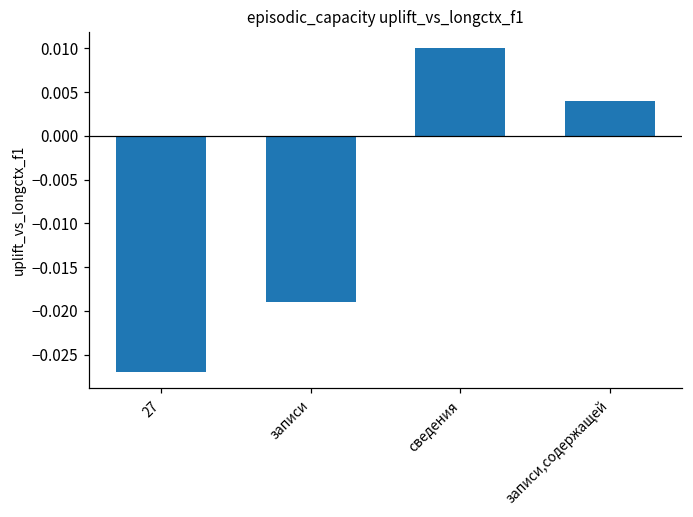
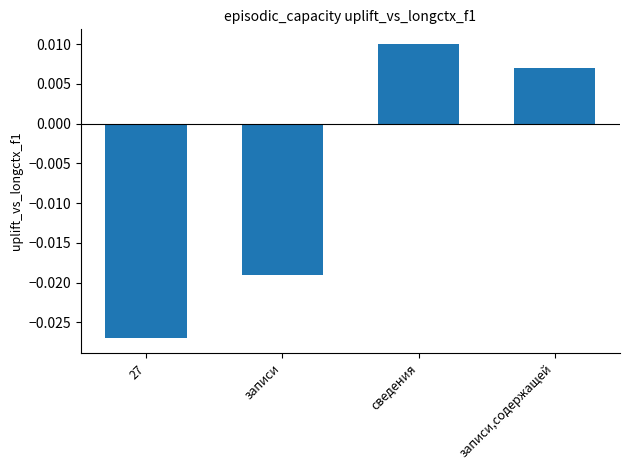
  {
    "27": -0.027,
    "записи": -0.019,
    "сведения": 0.010,
-   "записи,содержащей": 0.004
+   "записи,содержащей": 0.007
  }
